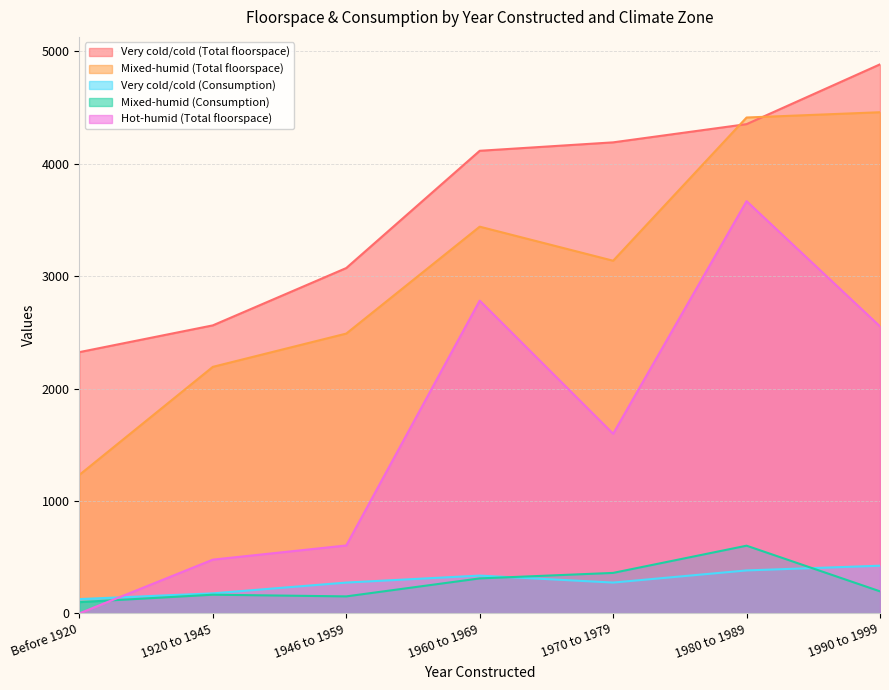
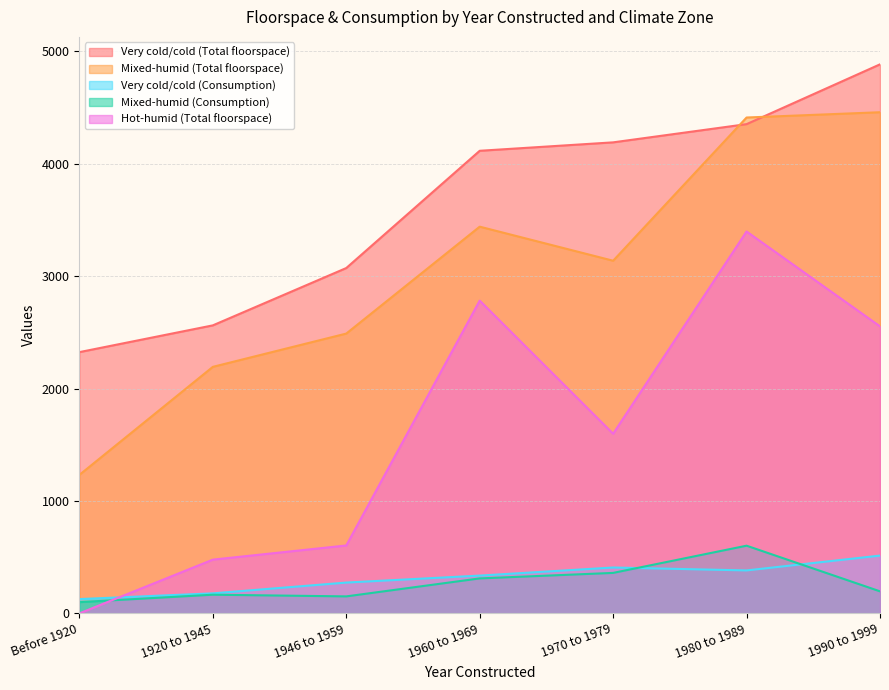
  {
    "Very cold/cold (Consumption)": {
      "Before 1920": 130,
      "1946 to 1959": 270,
      "1960 to 1969": 340,
-     "1970 to 1979": 270,
+     "1970 to 1979": 410,
      "1980 to 1989": 380,
-     "1990 to 1999": 420
+     "1990 to 1999": 510
    },
    "Mixed-humid (Consumption)": {
      "Before 1920": 100,
      "1946 to 1959": 150,
      "1960 to 1969": 310,
      "1970 to 1979": 360,
      "1980 to 1989": 600,
      "1990 to 1999": 200
    },
    "Hot-humid (Total floorspace)": {
      "Before 1920": 0,
      "1920 to 1945": 480,
      "1946 to 1959": 600,
      "1960 to 1969": 2780,
      "1970 to 1979": 1600,
-     "1980 to 1989": 3670,
+     "1980 to 1989": 3400,
      "1990 to 1999": 2550
    }
  }
